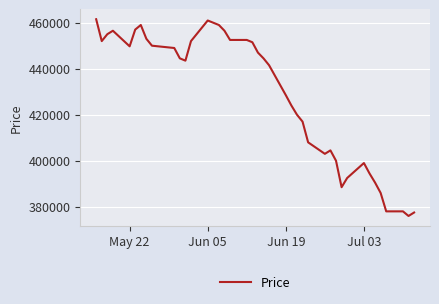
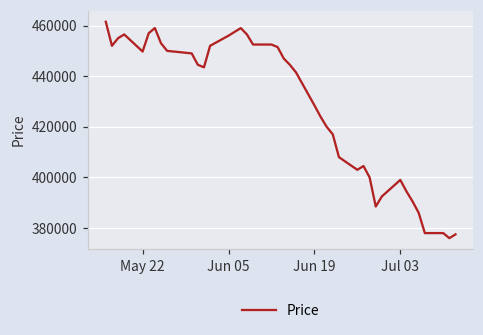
  {
    "May 22": 450000,
-   "Jun 05": 461000,
+   "Jun 05": 456000,
    "Jun 19": 429000,
    "Jul 03": 399000
  }
